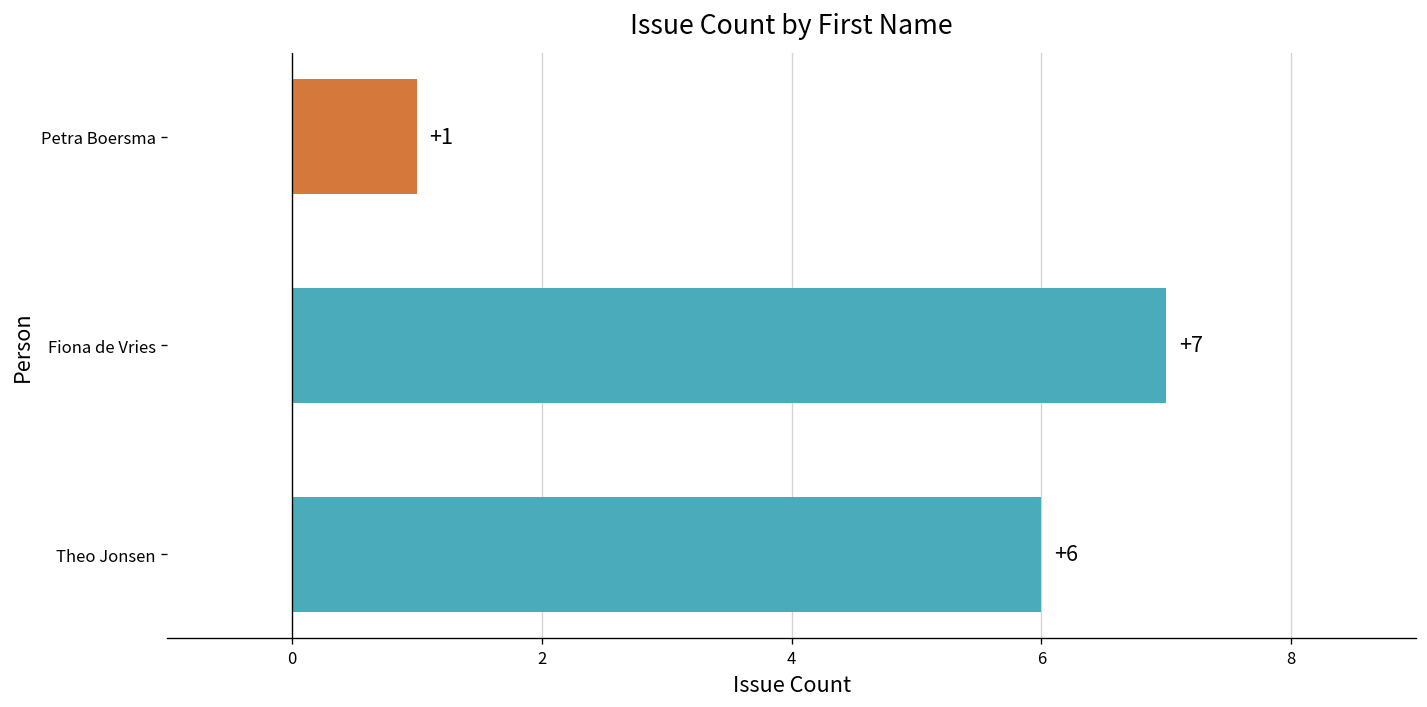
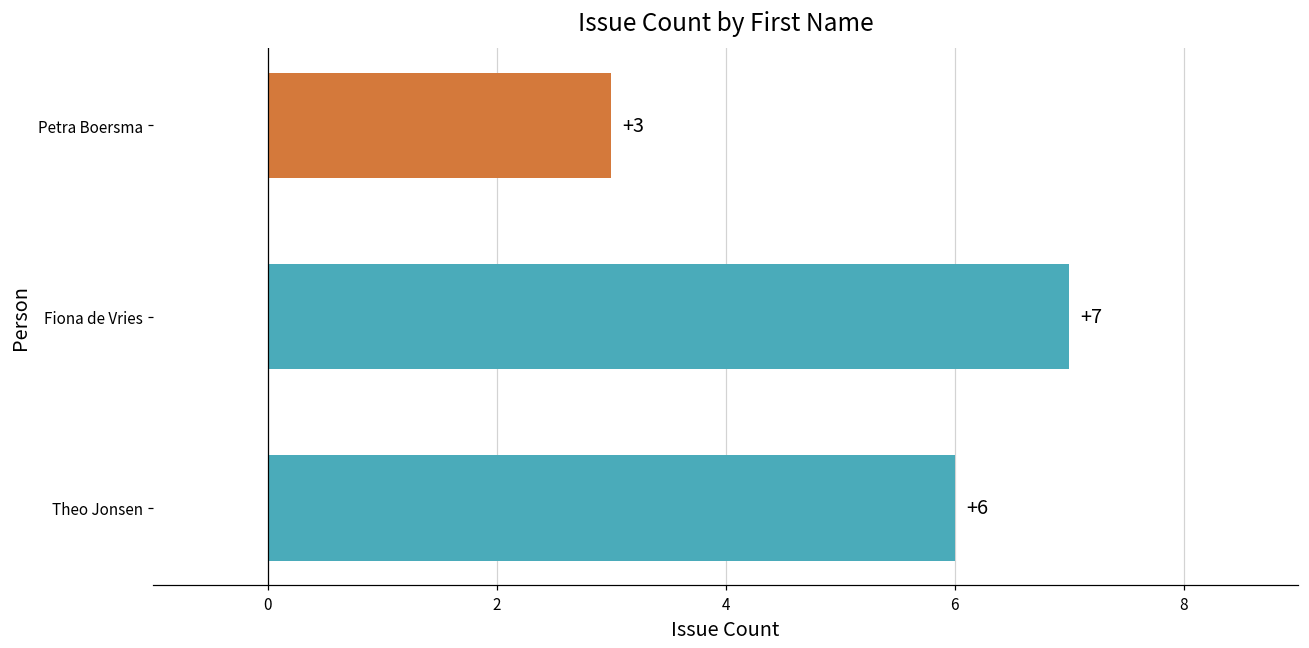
  {
-   "Petra Boersma": "+1",
+   "Petra Boersma": "+3",
    "Fiona de Vries": "+7",
    "Theo Jonsen": "+6"
  }
